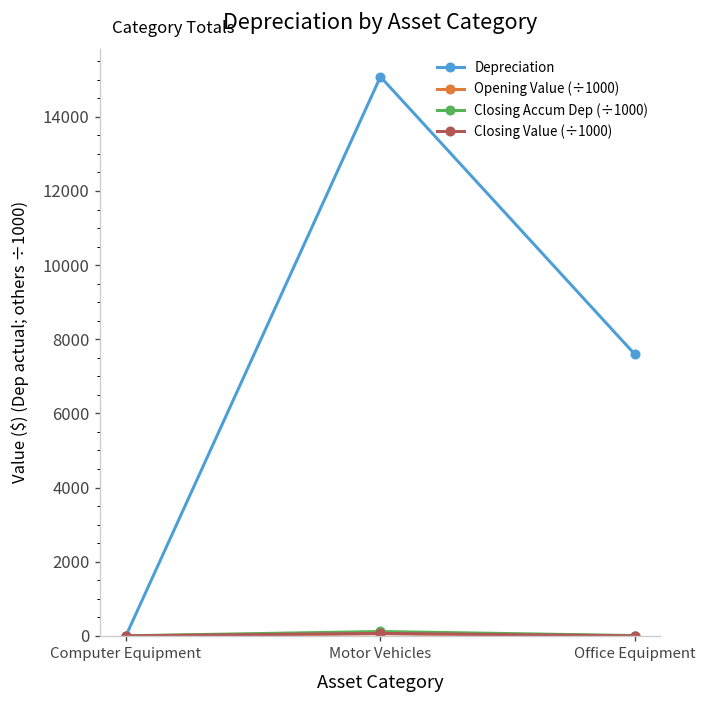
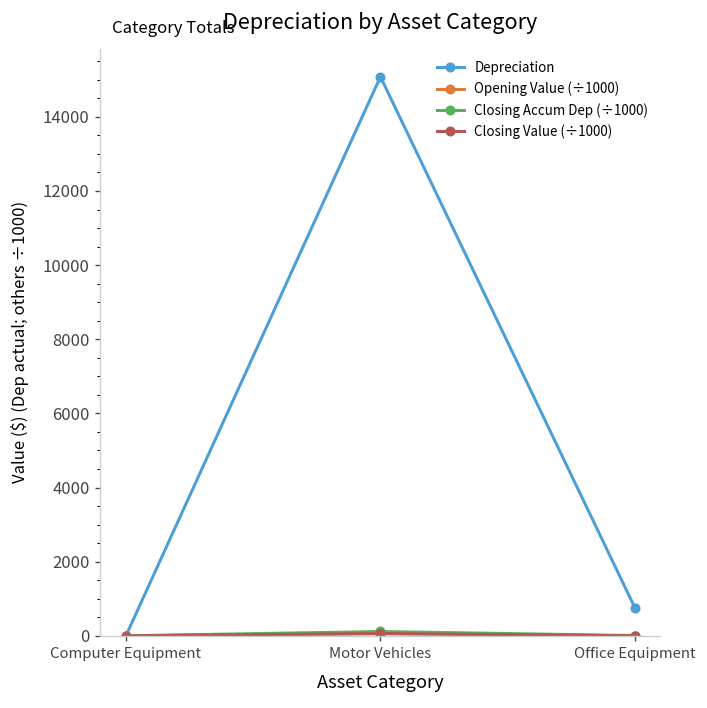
  {
    "Depreciation": {
      "Motor Vehicles": 15100,
-     "Office Equipment": 7600
+     "Office Equipment": 800
    }
  }
